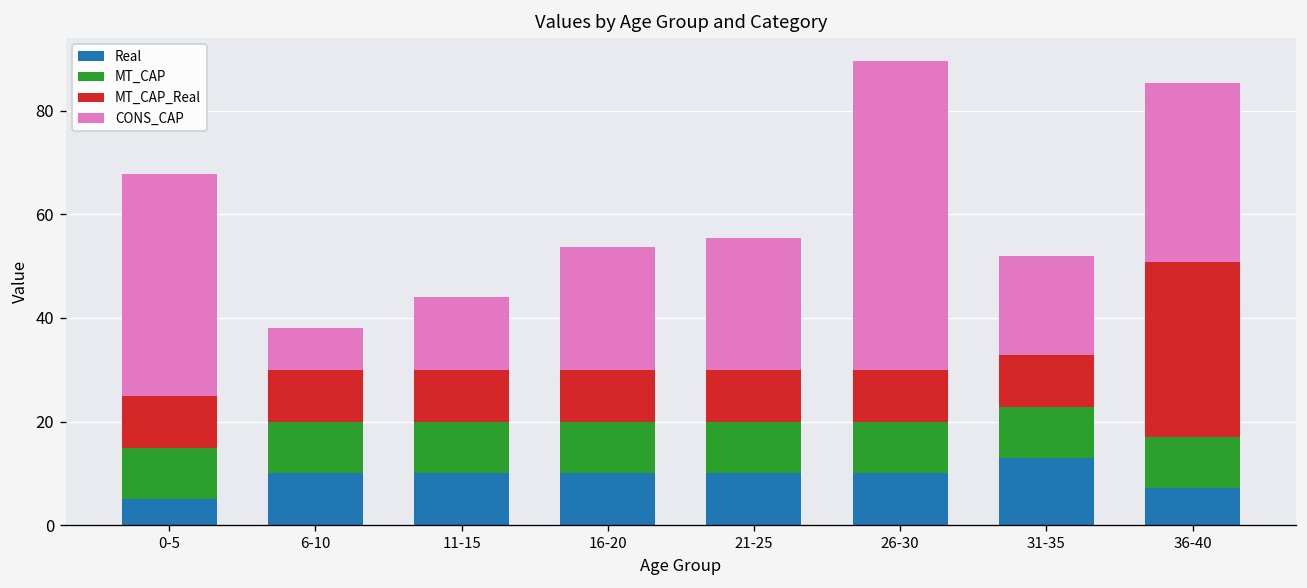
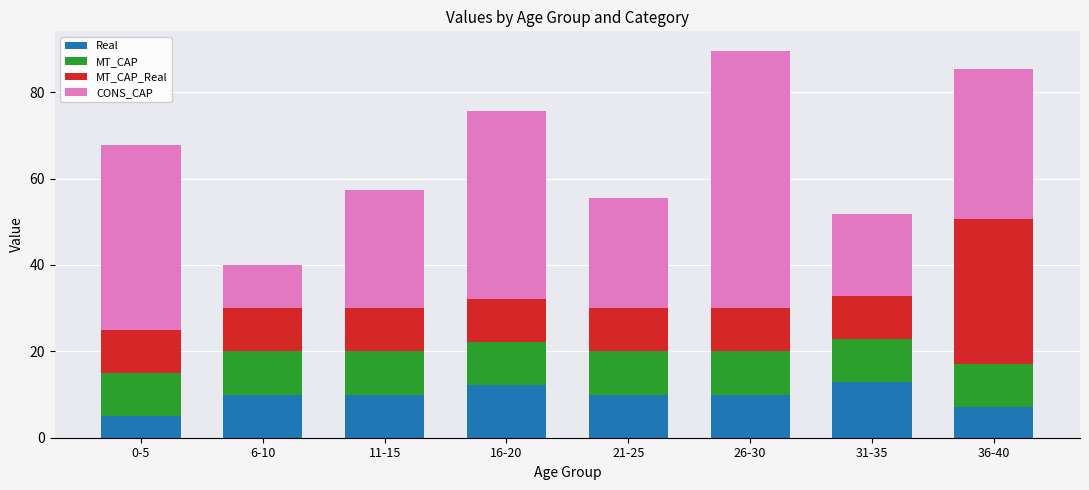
  {
    "Real": {
      "0-5": 5,
      "6-10": 10,
      "11-15": 10,
-     "16-20": 10,
+     "16-20": 12,
      "21-25": 10,
      "26-30": 10,
      "31-35": 13,
      "36-40": 7
    },
    "MT_CAP": {
      "0-5": 10,
      "6-10": 10,
      "11-15": 10,
      "16-20": 10,
      "21-25": 10,
      "26-30": 10,
      "31-35": 10,
      "36-40": 10
    },
    "MT_CAP_Real": {
      "0-5": 10,
      "6-10": 10,
      "11-15": 10,
      "16-20": 10,
      "21-25": 10,
      "26-30": 10,
      "31-35": 10,
      "36-40": 34
    },
    "CONS_CAP": {
      "0-5": 43,
-     "6-10": 8,
-     "11-15": 14,
-     "16-20": 24,
+     "6-10": 10,
+     "11-15": 27,
+     "16-20": 43,
      "21-25": 25,
      "26-30": 60,
      "31-35": 19,
      "36-40": 35
    }
  }
